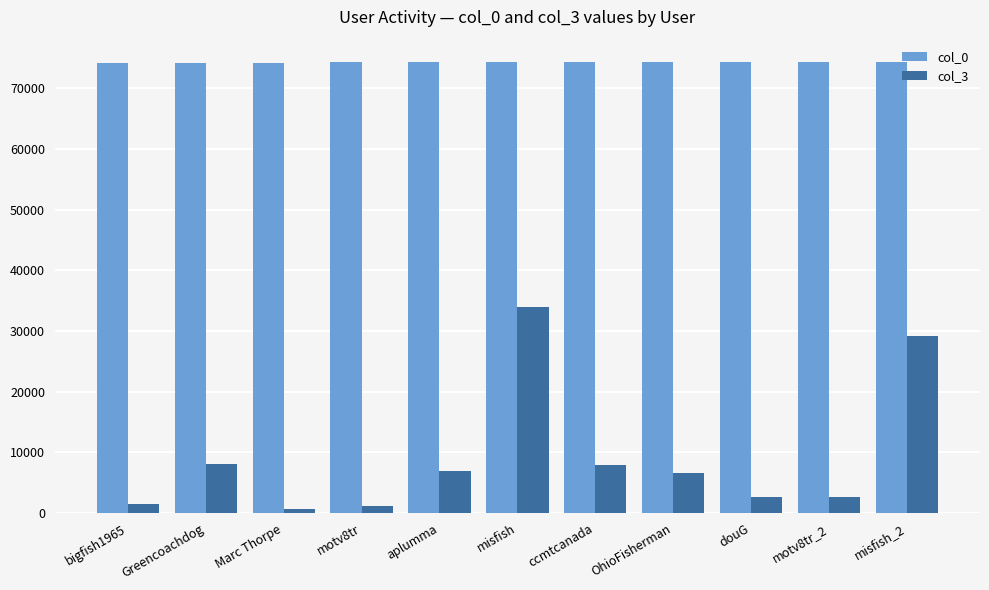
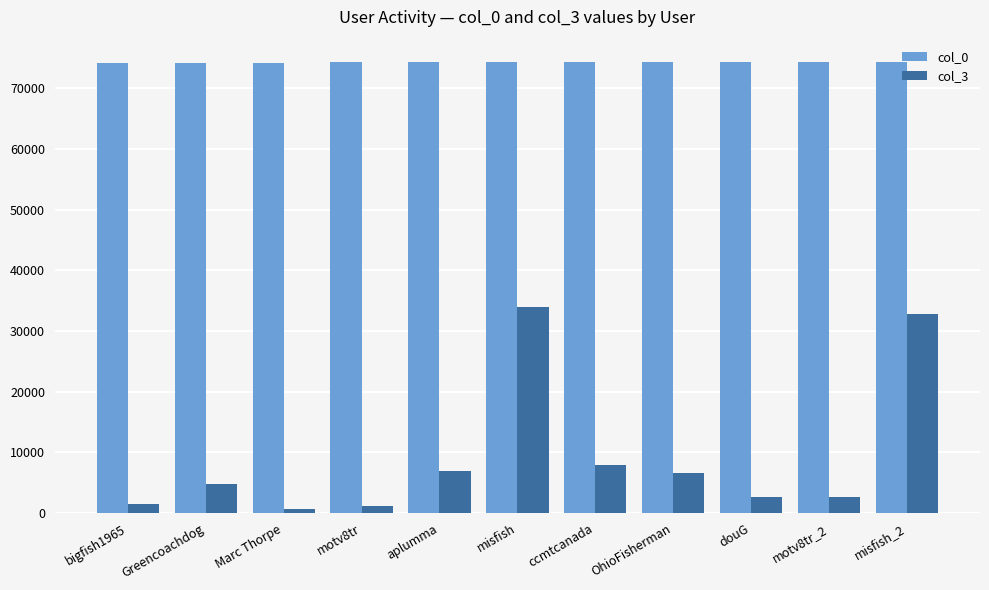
  {
    "col_0": {
      "bigfish1965": 74000,
      "Greencoachdog": 74000,
      "Marc Thorpe": 74000,
      "motv8tr": 74000,
      "aplumma": 74000,
      "misfish": 74000,
      "ccmtcanada": 74000,
      "OhioFisherman": 74000,
      "douG": 74000,
      "motv8tr_2": 74000,
      "misfish_2": 74000
    },
    "col_3": {
      "bigfish1965": 2000,
-     "Greencoachdog": 8000,
+     "Greencoachdog": 5000,
      "Marc Thorpe": 1000,
      "motv8tr": 1000,
      "aplumma": 7000,
      "misfish": 34000,
      "ccmtcanada": 8000,
      "OhioFisherman": 7000,
      "douG": 3000,
      "motv8tr_2": 3000,
-     "misfish_2": 29000
+     "misfish_2": 33000
    }
  }
